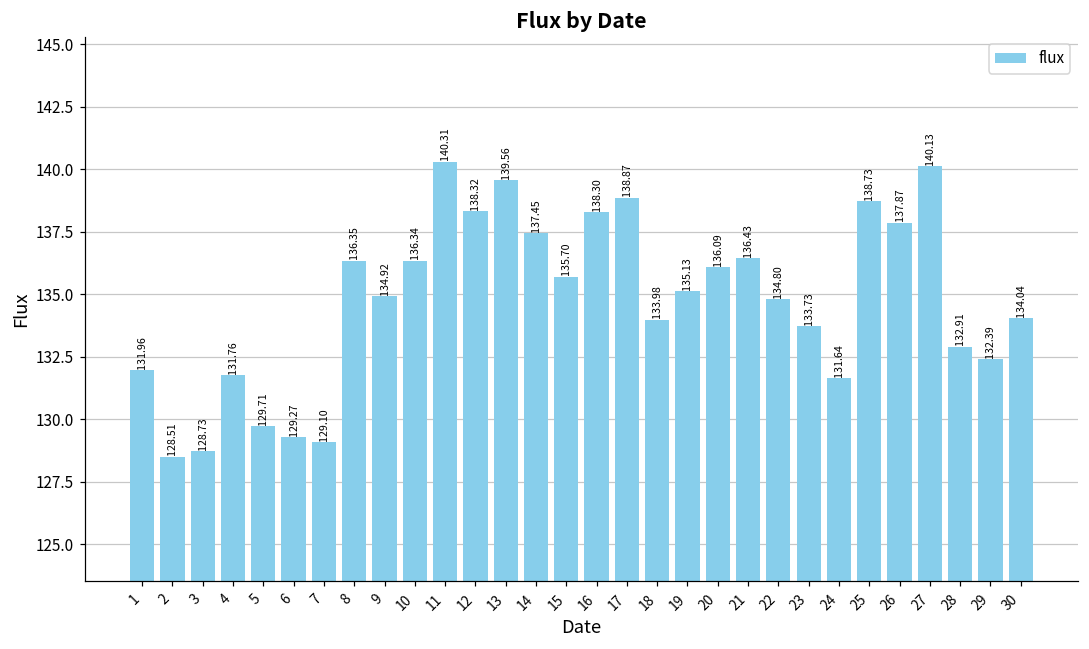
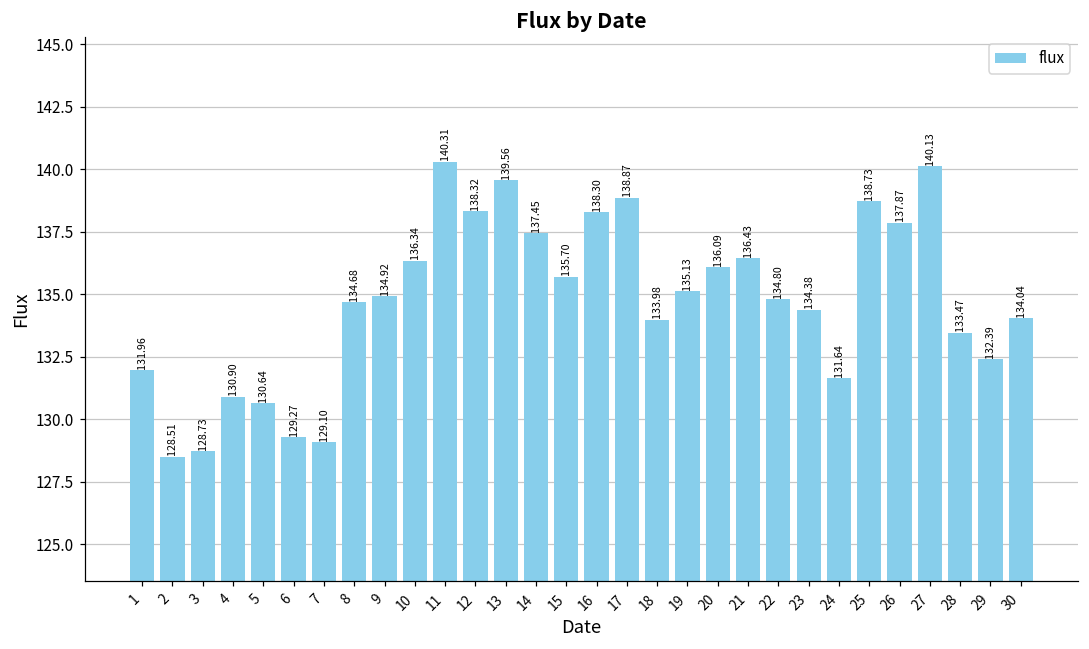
  {
    "1": 131.96,
    "2": 128.51,
    "3": 128.73,
-   "4": 131.76,
-   "5": 129.71,
+   "4": 130.90,
+   "5": 130.64,
    "6": 129.27,
    "7": 129.10,
-   "8": 136.35,
+   "8": 134.68,
    "9": 134.92,
    "10": 136.34,
    "11": 140.31,
    "12": 138.32,
    "13": 139.56,
    "14": 137.45,
    "15": 135.70,
    "16": 138.30,
    "17": 138.87,
    "18": 133.98,
    "19": 135.13,
    "20": 136.09,
    "21": 136.43,
    "22": 134.80,
-   "23": 133.73,
+   "23": 134.38,
    "24": 131.64,
    "25": 138.73,
    "26": 137.87,
    "27": 140.13,
-   "28": 132.91,
+   "28": 133.47,
    "29": 132.39,
    "30": 134.04
  }
